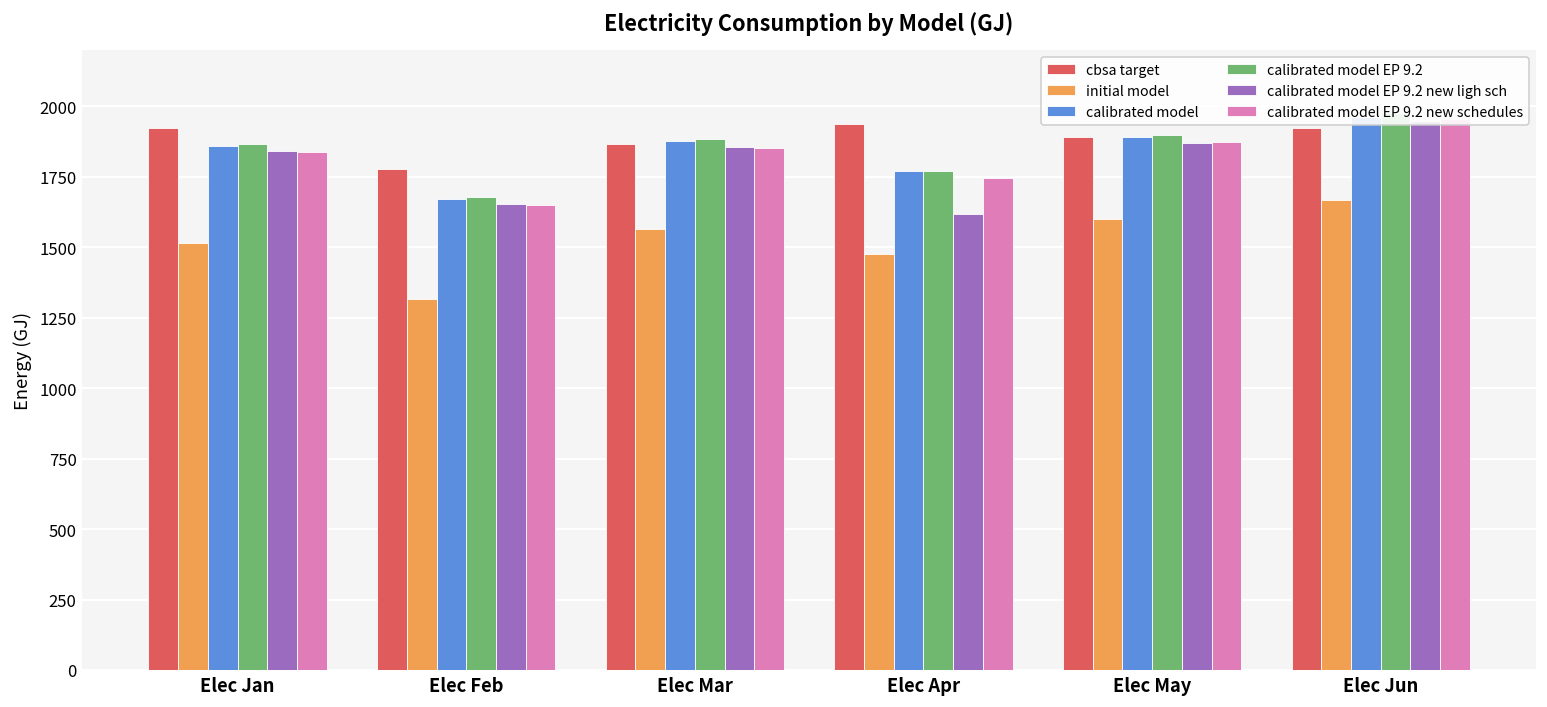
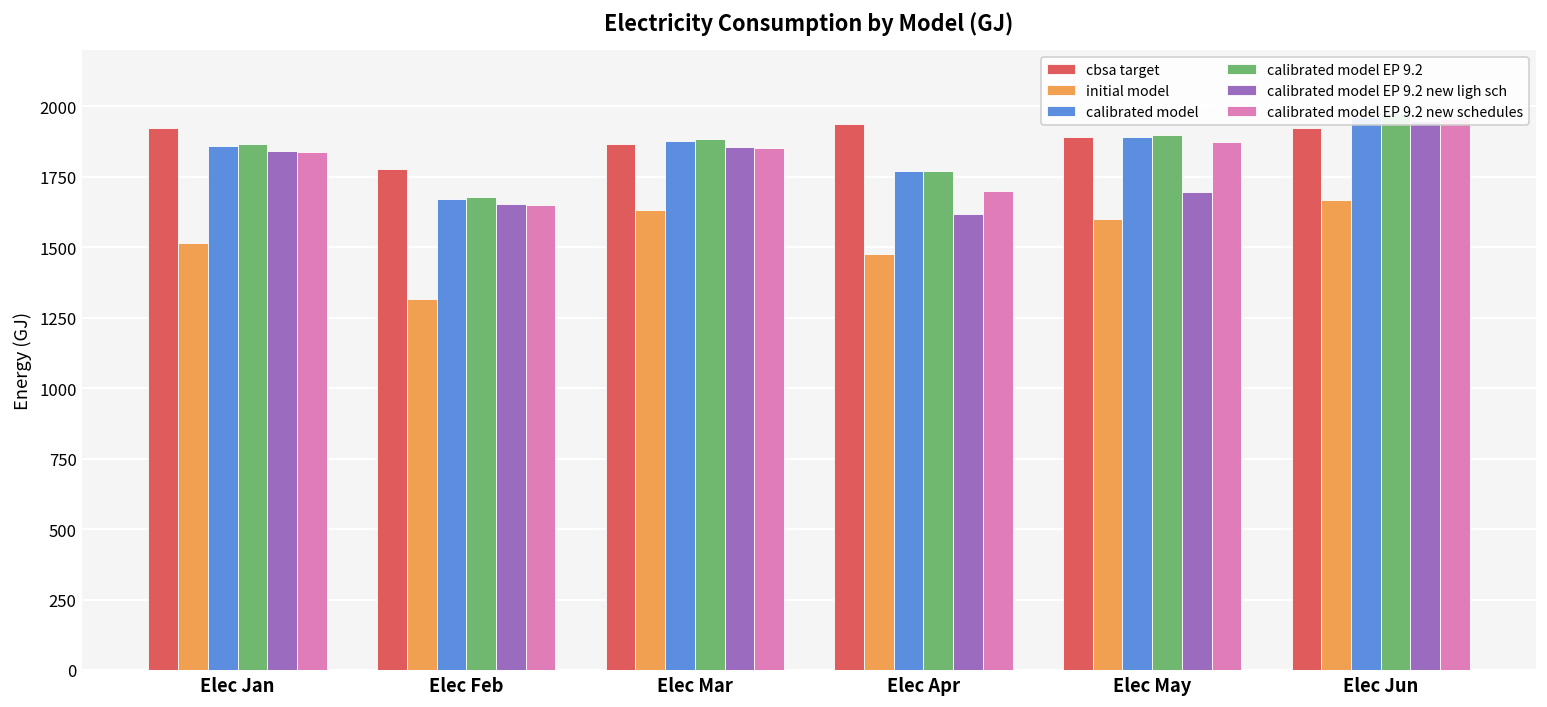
  {
    "cbsa target": {
      "Elec Jan": 1920,
      "Elec Feb": 1780,
      "Elec Mar": 1870,
      "Elec Apr": 1940,
      "Elec May": 1890
    },
    "initial model": {
      "Elec Jan": 1510,
      "Elec Feb": 1320,
-     "Elec Mar": 1570,
+     "Elec Mar": 1630,
      "Elec Apr": 1480,
      "Elec May": 1600,
      "Elec Jun": 1670
    },
    "calibrated model": {
      "Elec Jan": 1860,
      "Elec Feb": 1670,
      "Elec Mar": 1880,
      "Elec Apr": 1770,
      "Elec May": 1890
    },
    "calibrated model EP 9.2": {
      "Elec Jan": 1870,
      "Elec Feb": 1680,
      "Elec Mar": 1880,
      "Elec Apr": 1770,
      "Elec May": 1900
    },
    "calibrated model EP 9.2 new ligh sch": {
      "Elec Jan": 1840,
      "Elec Feb": 1660,
      "Elec Mar": 1860,
      "Elec Apr": 1620,
-     "Elec May": 1870
+     "Elec May": 1700
    },
    "calibrated model EP 9.2 new schedules": {
      "Elec Jan": 1840,
      "Elec Feb": 1650,
      "Elec Mar": 1850,
-     "Elec Apr": 1750,
+     "Elec Apr": 1700,
      "Elec May": 1870
    }
  }
